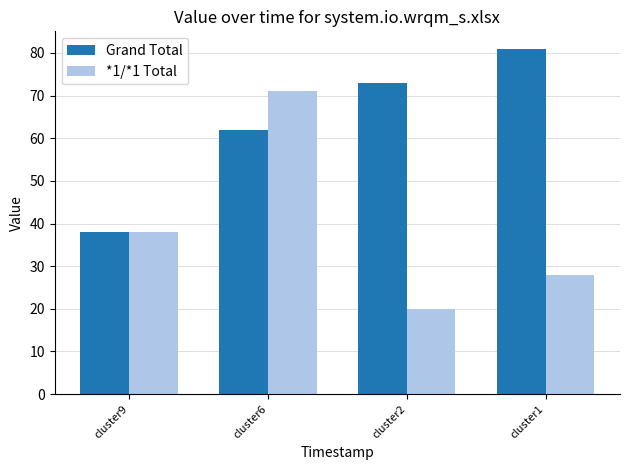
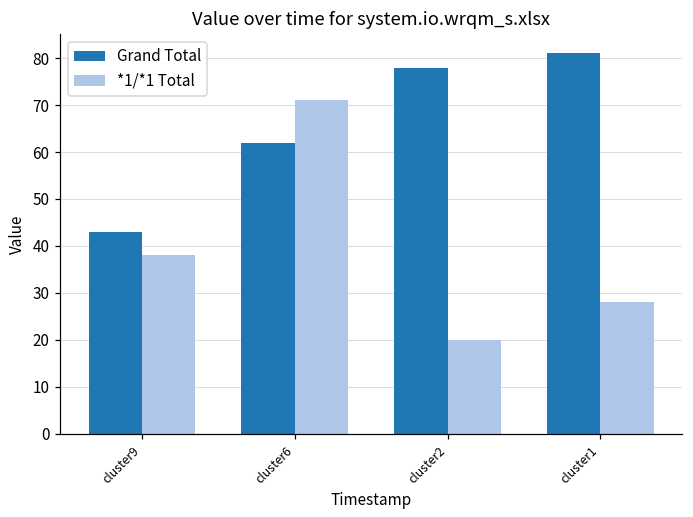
  {
    "Grand Total": {
-     "cluster9": 38,
+     "cluster9": 43,
      "cluster6": 62,
-     "cluster2": 73,
+     "cluster2": 78,
      "cluster1": 81
    },
    "*1/*1 Total": {
      "cluster9": 38,
      "cluster6": 71,
      "cluster2": 20,
      "cluster1": 28
    }
  }
